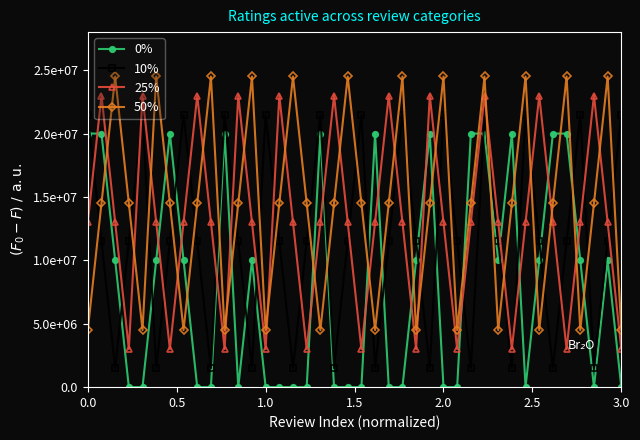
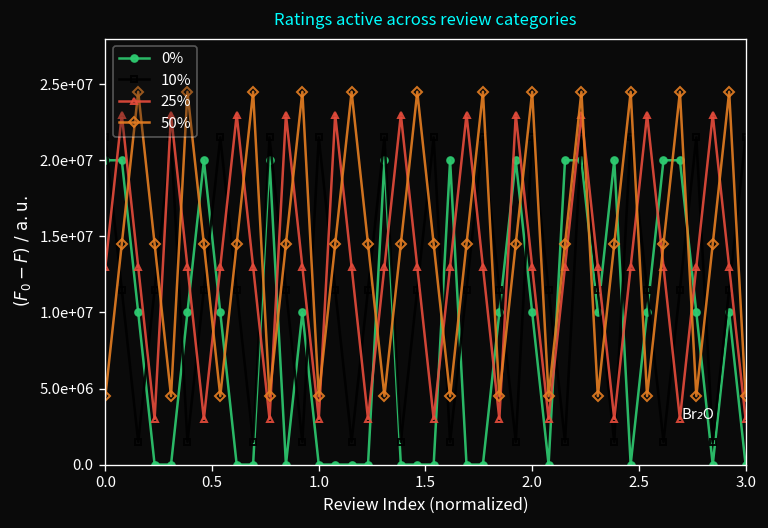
  {
    "0%": {
      "0.0": 20000000,
      "1.0": 0,
-     "2.0": 0,
+     "2.0": 10000000,
      "3.0": 0
    },
    "10%": {
      "0.0": 21500000,
      "1.0": 21500000,
      "2.0": 21500000,
      "3.0": 21500000
    }
  }
